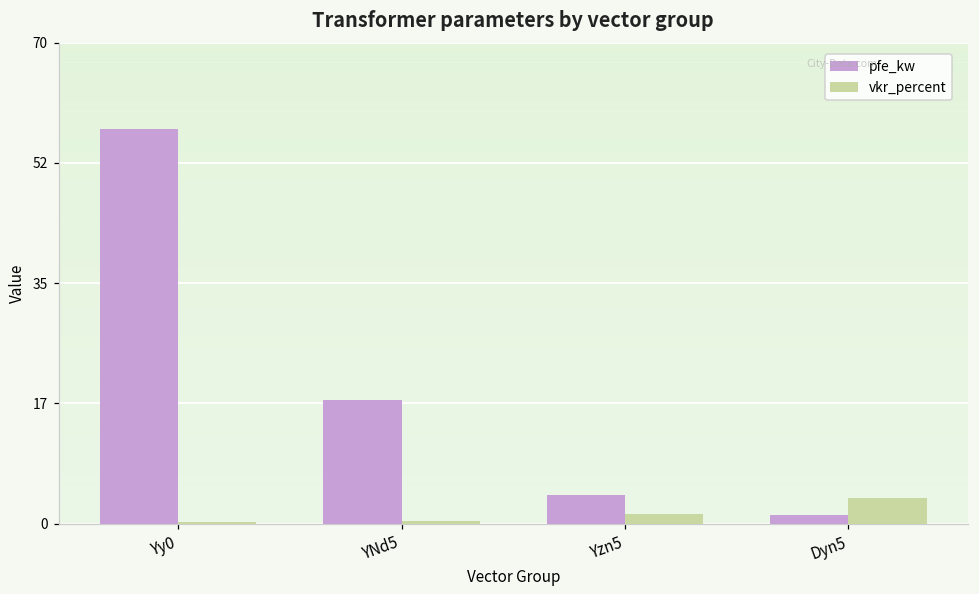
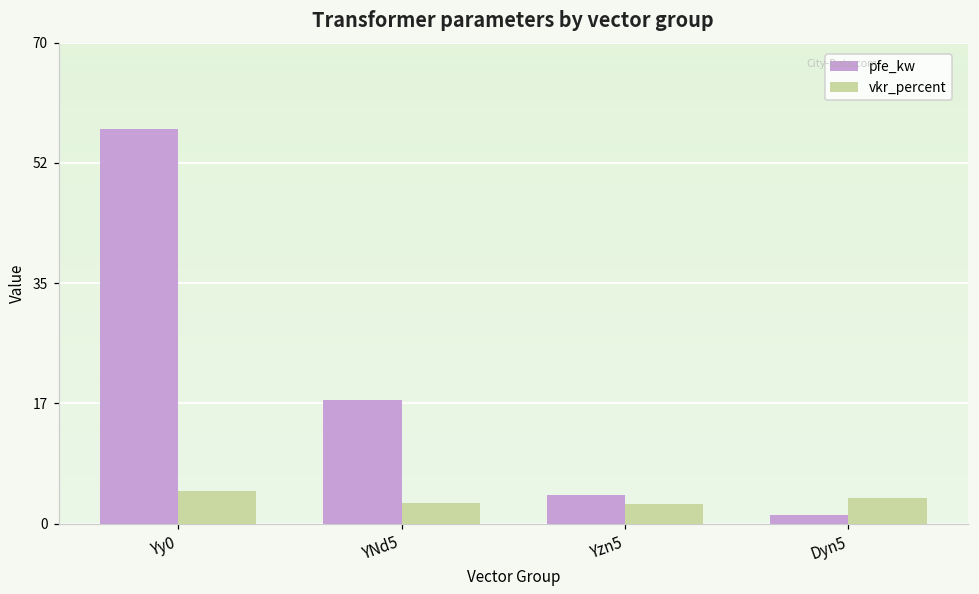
  {
    "pfe_kw": {
      "Yy0": 58,
      "YNd5": 18,
      "Yzn5": 4,
      "Dyn5": 1
    },
    "vkr_percent": {
-     "Yy0": 0,
-     "YNd5": 0,
-     "Yzn5": 1,
+     "Yy0": 5,
+     "YNd5": 3,
+     "Yzn5": 3,
      "Dyn5": 4
    }
  }
